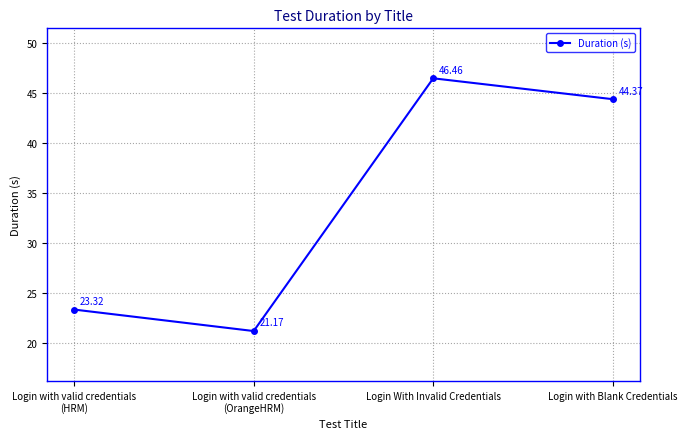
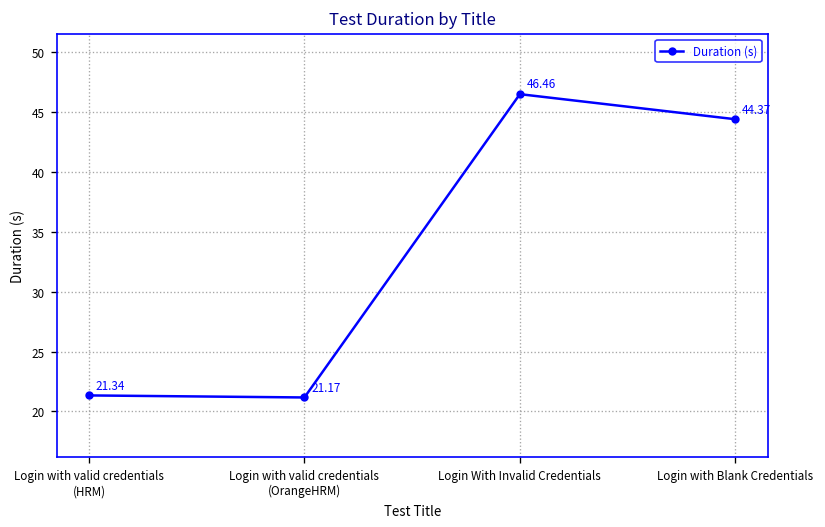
  {
-   "Login with valid credentials (HRM)": 23.32,
+   "Login with valid credentials (HRM)": 21.34,
    "Login with valid credentials (OrangeHRM)": 21.17,
    "Login With Invalid Credentials": 46.46,
    "Login with Blank Credentials": 44.37
  }
